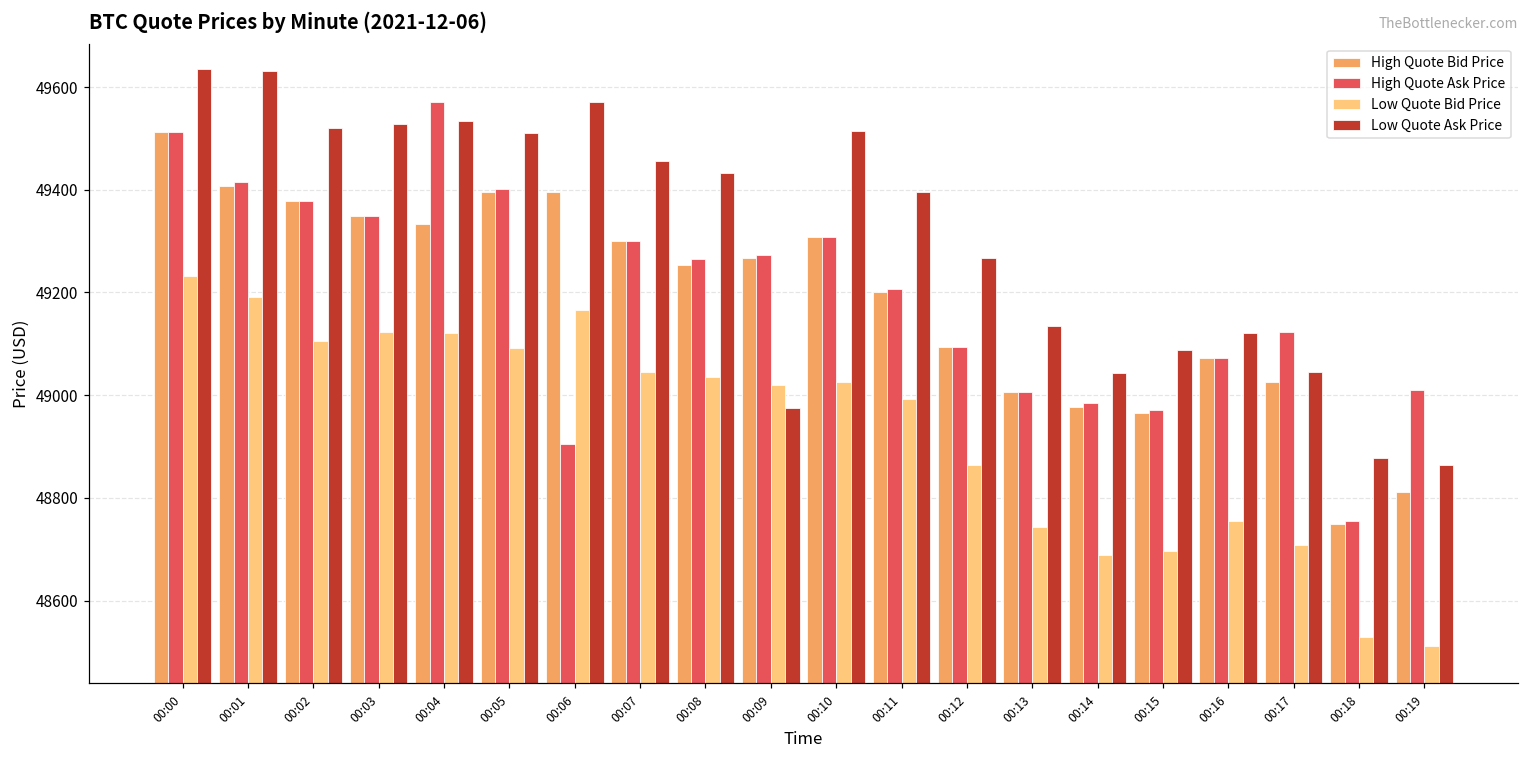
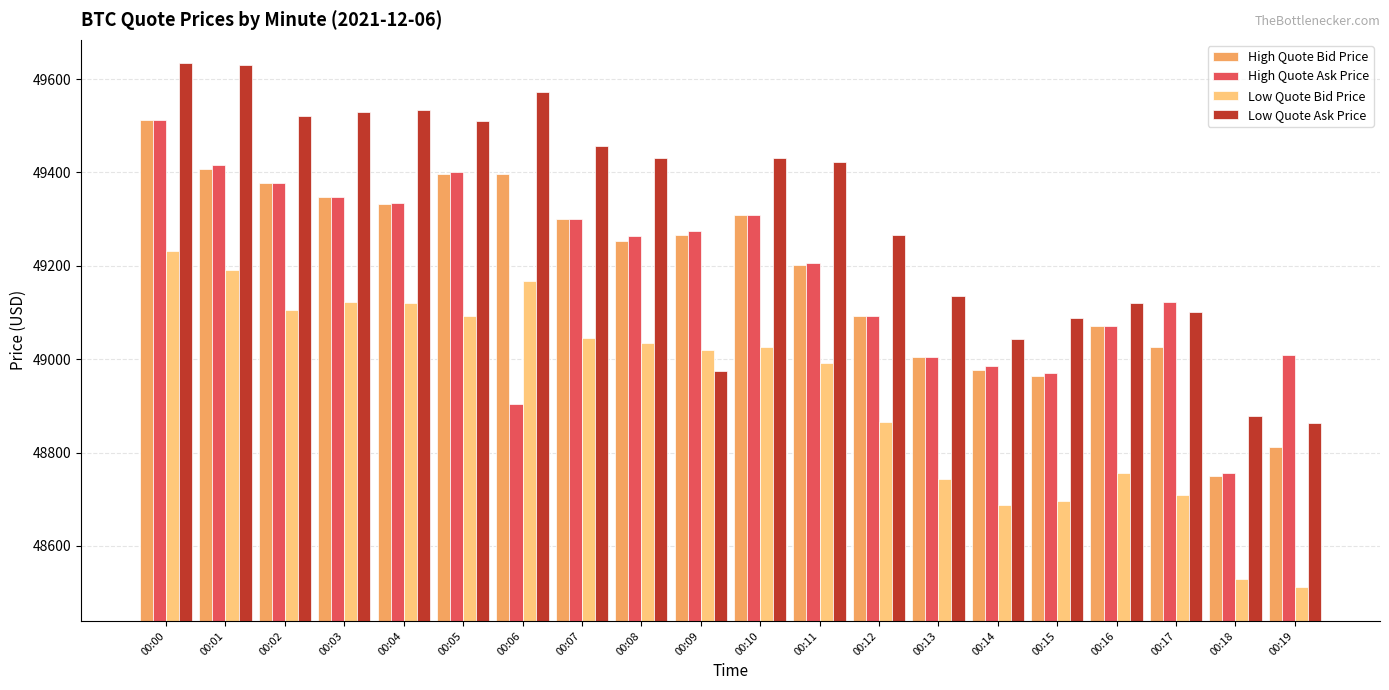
  {
    "High Quote Ask Price": {
      "00:00": 49510,
      "00:01": 49420,
      "00:02": 49380,
      "00:03": 49350,
-     "00:04": 49570,
+     "00:04": 49330,
      "00:05": 49400,
      "00:06": 48910,
      "00:07": 49300,
      "00:08": 49260,
      "00:09": 49270,
      "00:10": 49310,
      "00:11": 49210,
      "00:12": 49090,
      "00:13": 49010,
      "00:14": 48980,
      "00:15": 48970,
      "00:16": 49070,
      "00:17": 49120,
      "00:18": 48760,
      "00:19": 49010
    },
    "Low Quote Ask Price": {
      "00:00": 49630,
      "00:01": 49630,
      "00:02": 49520,
      "00:03": 49530,
      "00:04": 49530,
      "00:05": 49510,
      "00:06": 49570,
      "00:07": 49460,
      "00:08": 49430,
      "00:09": 48980,
-     "00:10": 49510,
-     "00:11": 49400,
+     "00:10": 49430,
+     "00:11": 49420,
      "00:12": 49270,
      "00:13": 49140,
      "00:14": 49040,
      "00:15": 49090,
      "00:16": 49120,
-     "00:17": 49040,
+     "00:17": 49100,
      "00:18": 48880,
      "00:19": 48860
    }
  }
